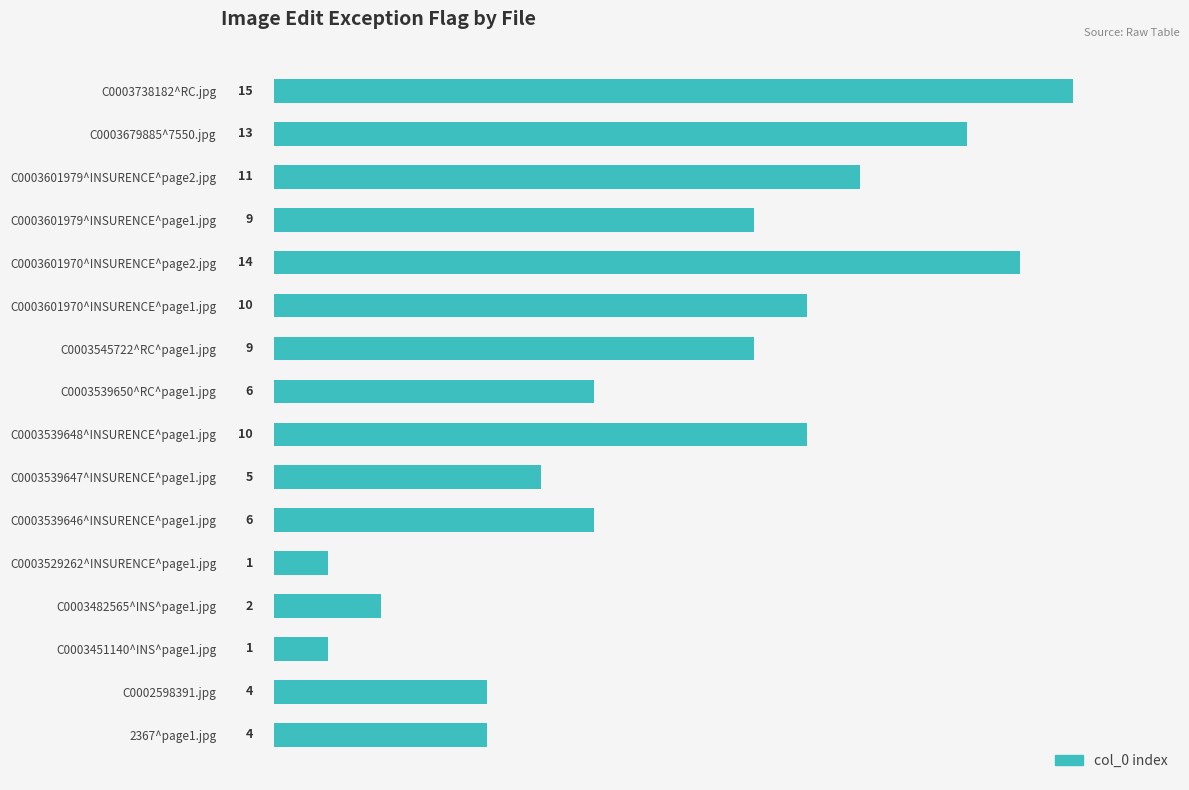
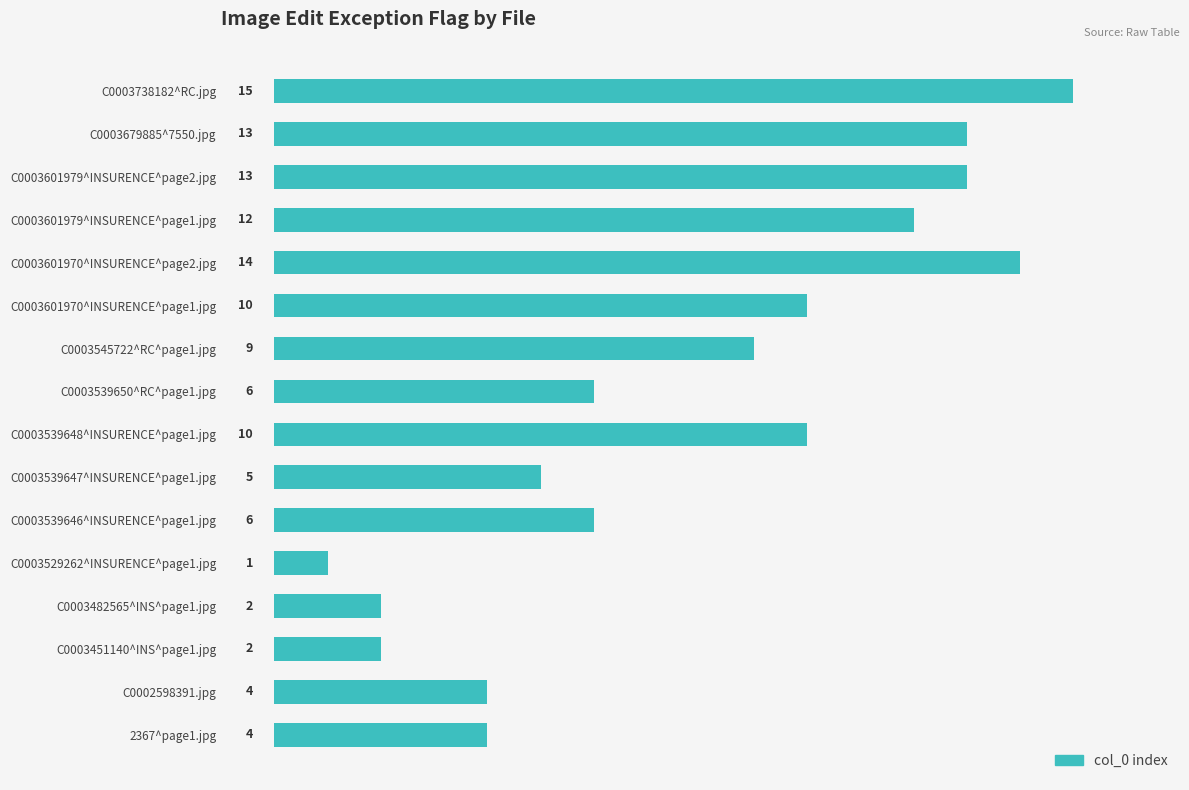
  {
-   "C0003601979^INSURENCE^page2.jpg": 11,
-   "C0003601979^INSURENCE^page1.jpg": 9,
-   "C0003451140^INS^page1.jpg": 1
+   "C0003601979^INSURENCE^page2.jpg": 13,
+   "C0003601979^INSURENCE^page1.jpg": 12,
+   "C0003451140^INS^page1.jpg": 2
  }
